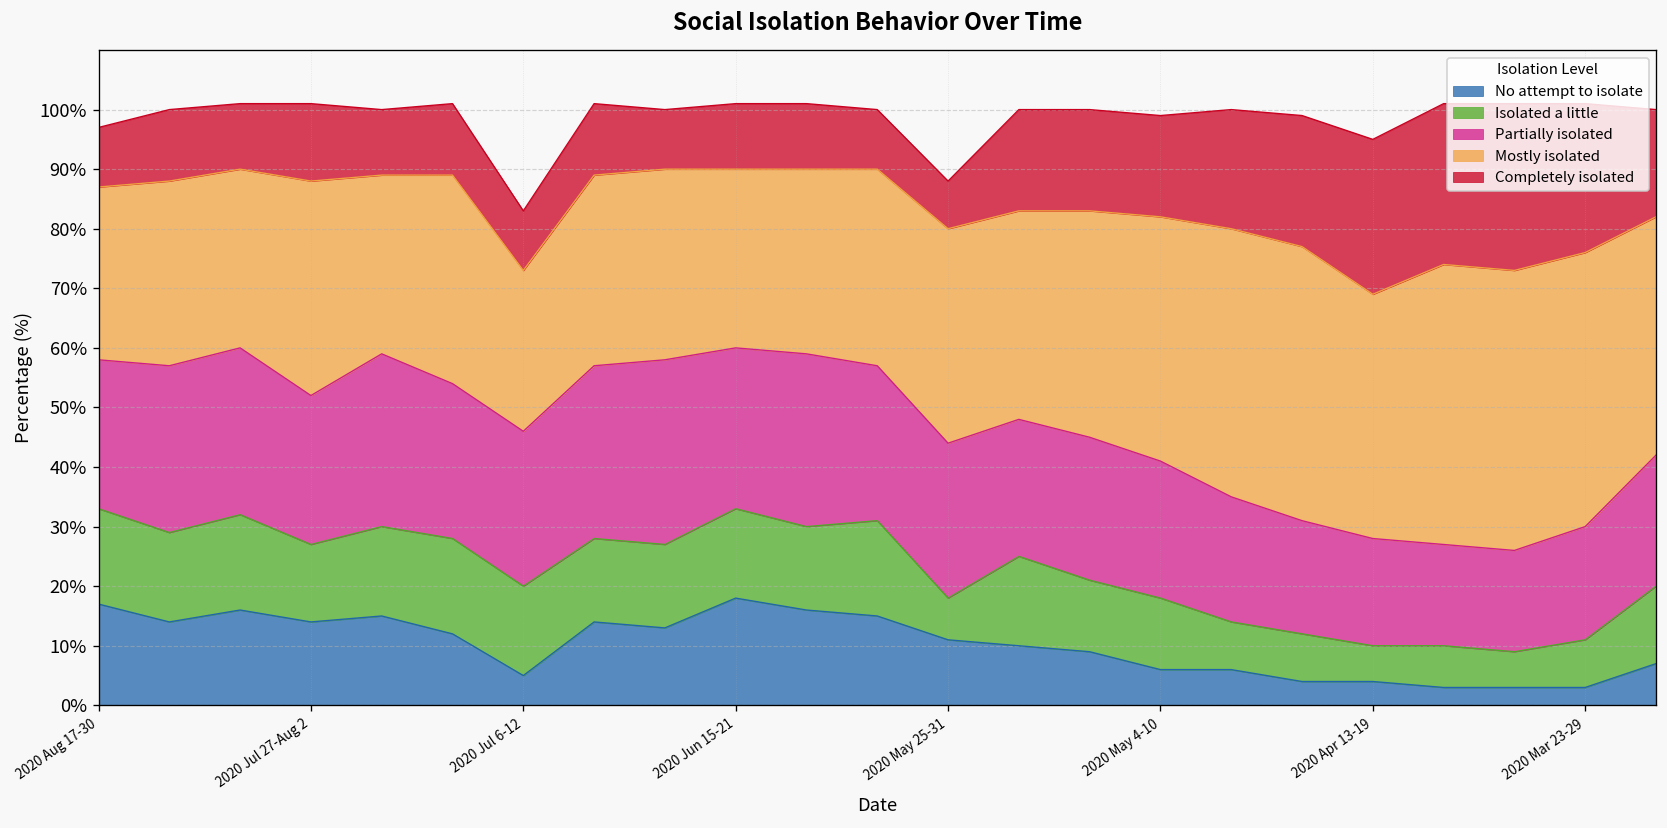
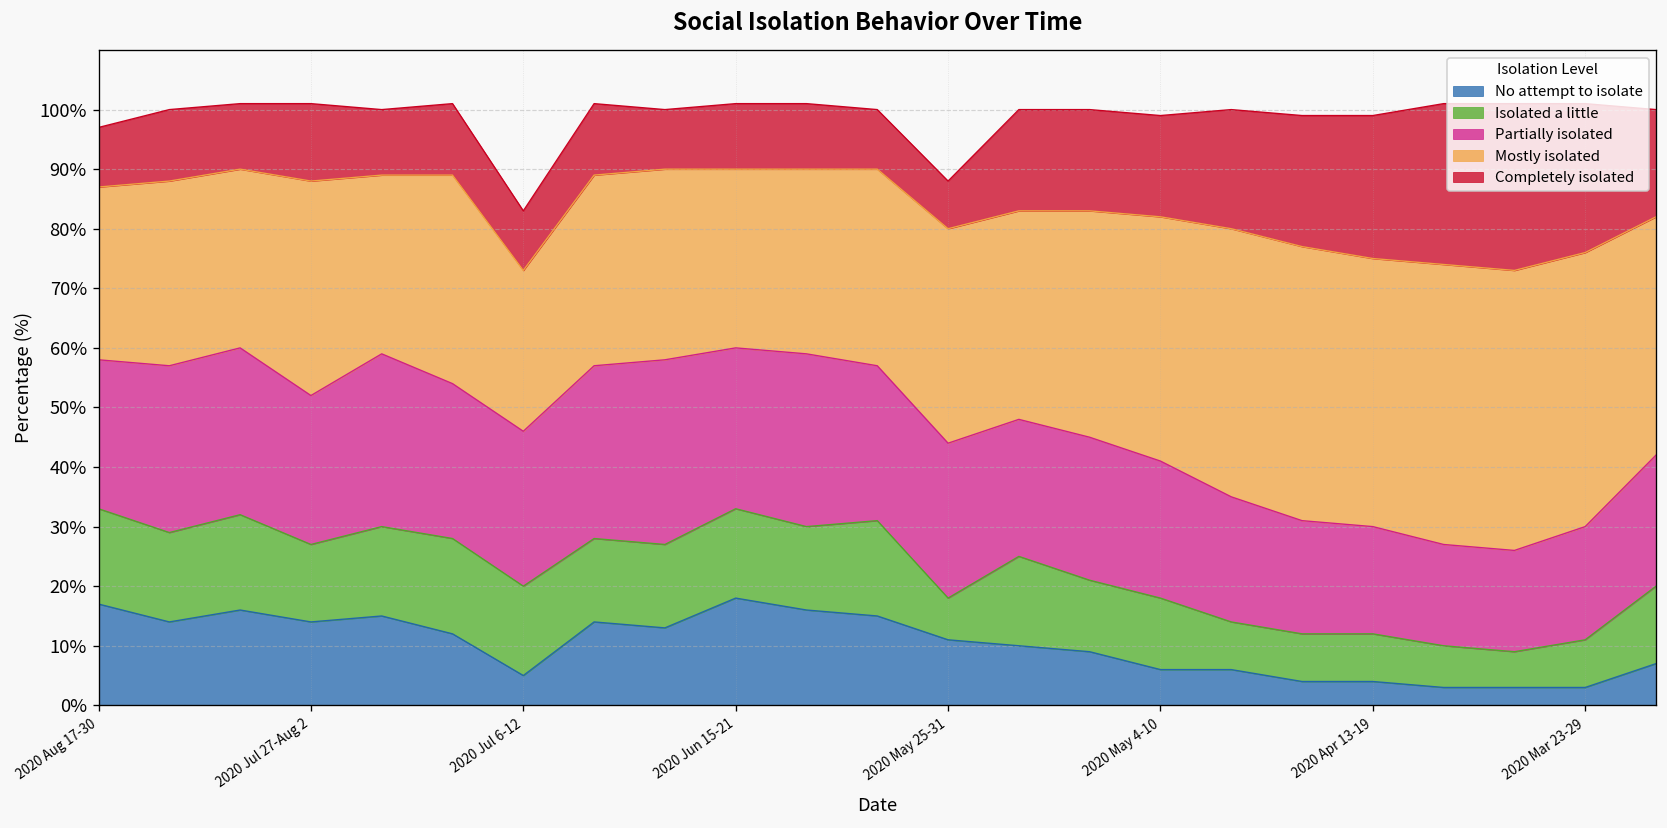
  {
    "No attempt to isolate": {
      "2020 Aug 17-30": "17%",
      "2020 Jul 27-Aug 2": "14%",
      "2020 Jul 6-12": "5%",
      "2020 Jun 15-21": "18%",
      "2020 May 25-31": "11%",
      "2020 May 4-10": "6%",
      "2020 Apr 13-19": "4%",
      "2020 Mar 23-29": "3%"
    },
    "Isolated a little": {
      "2020 Aug 17-30": "33%",
      "2020 Jul 27-Aug 2": "27%",
      "2020 Jul 6-12": "20%",
      "2020 Jun 15-21": "33%",
      "2020 May 25-31": "18%",
      "2020 May 4-10": "18%",
-     "2020 Apr 13-19": "6%",
+     "2020 Apr 13-19": "8%",
      "2020 Mar 23-29": "11%"
    },
    "Partially isolated": {
      "2020 Aug 17-30": "25%",
      "2020 Jul 27-Aug 2": "25%",
      "2020 Jul 6-12": "26%",
      "2020 Jun 15-21": "27%",
      "2020 May 25-31": "26%",
      "2020 May 4-10": "23%",
      "2020 Apr 13-19": "18%",
      "2020 Mar 23-29": "19%"
    },
    "Mostly isolated": {
      "2020 Aug 17-30": "29%",
      "2020 Jul 27-Aug 2": "36%",
      "2020 Jul 6-12": "27%",
      "2020 Jun 15-21": "30%",
      "2020 May 25-31": "36%",
      "2020 May 4-10": "41%",
-     "2020 Apr 13-19": "41%",
+     "2020 Apr 13-19": "45%",
      "2020 Mar 23-29": "46%"
    },
    "Completely isolated": {
      "2020 Aug 17-30": "10%",
      "2020 Jul 27-Aug 2": "13%",
      "2020 Jul 6-12": "10%",
      "2020 Jun 15-21": "11%",
      "2020 May 25-31": "8%",
      "2020 May 4-10": "17%",
-     "2020 Apr 13-19": "26%"
+     "2020 Apr 13-19": "24%"
    }
  }
